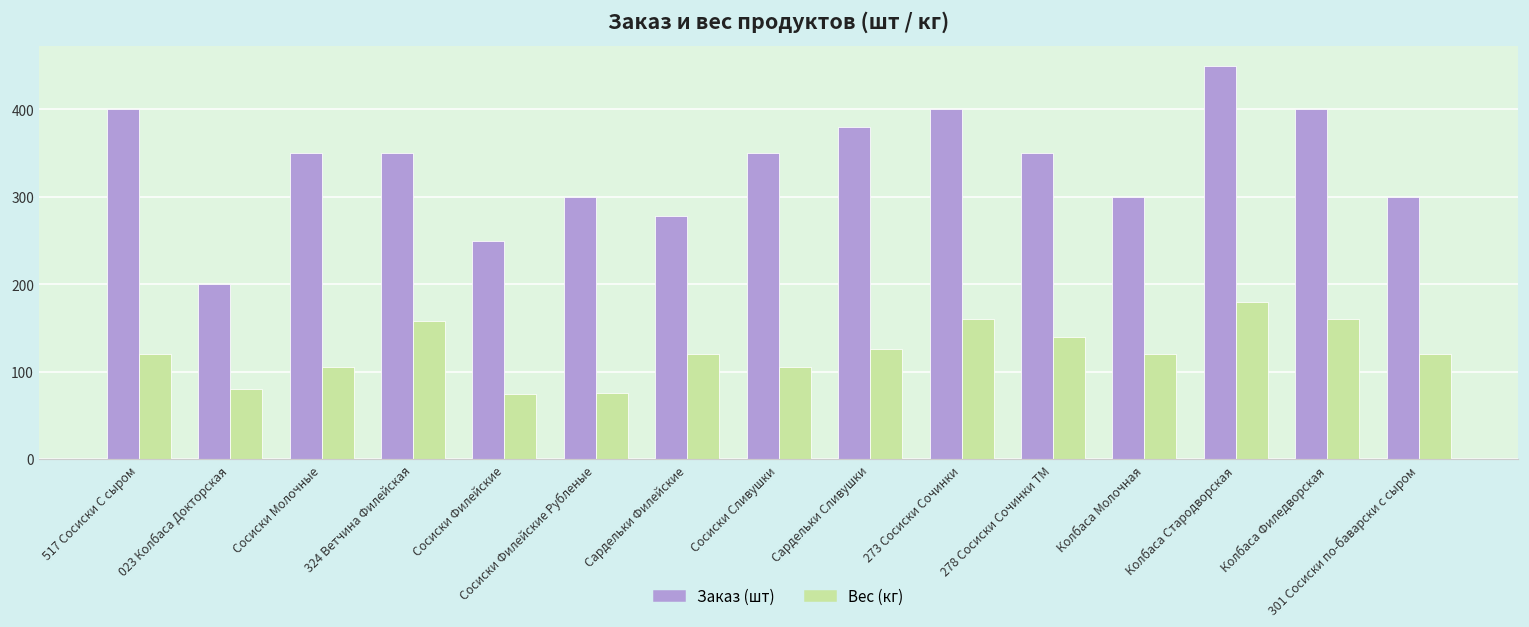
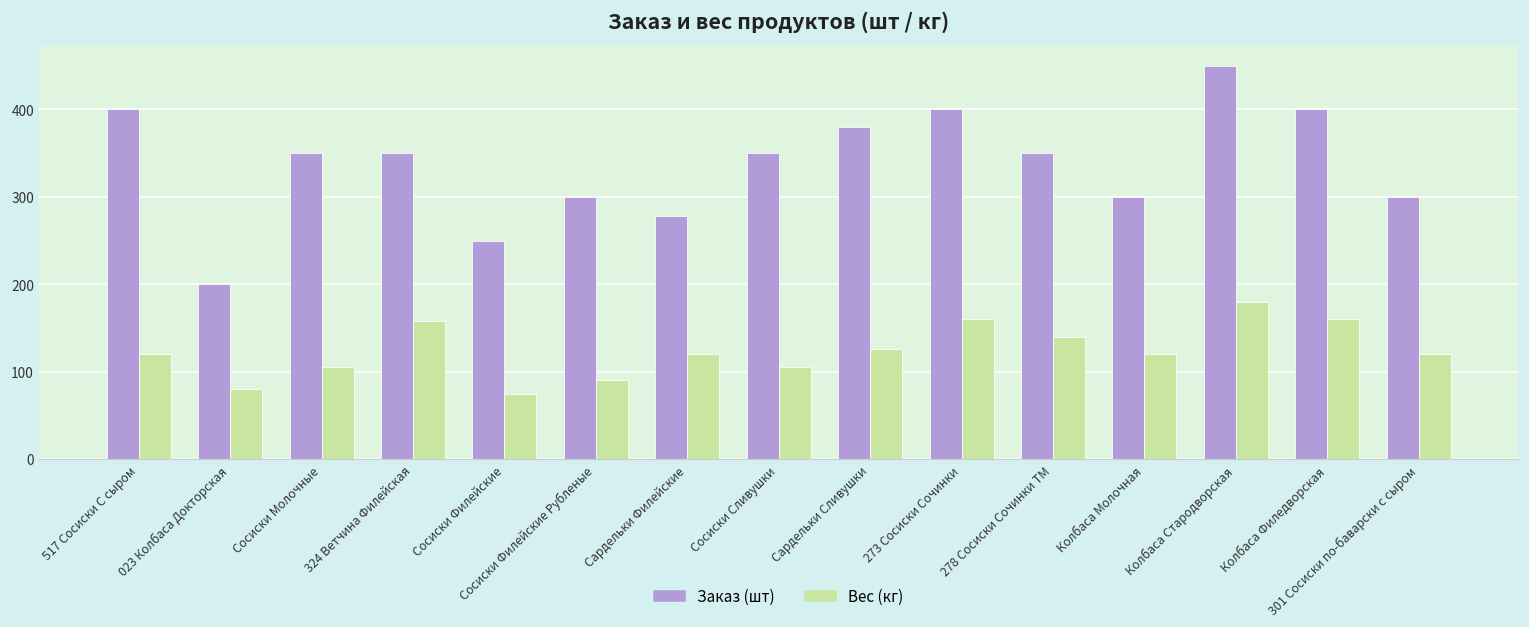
  {
    "Заказ (шт)": {
      "517 Сосиски С сыром": 400,
      "023 Колбаса Докторская": 200,
      "Сосиски Молочные": 350,
      "324 Ветчина Филейская": 350,
      "Сосиски Филейские": 250,
      "Сосиски Филейские Рубленые": 300,
      "Сардельки Филейские": 280,
      "Сосиски Сливушки": 350,
      "Сардельки Сливушки": 380,
      "273 Сосиски Сочинки": 400,
      "278 Сосиски Сочинки ТМ": 350,
      "Колбаса Молочная": 300,
      "Колбаса Стародворская": 450,
      "Колбаса Филедворская": 400,
      "301 Сосиски по-баварски с сыром": 300
    },
    "Вес (кг)": {
      "517 Сосиски С сыром": 120,
      "023 Колбаса Докторская": 80,
      "Сосиски Молочные": 110,
      "324 Ветчина Филейская": 160,
      "Сосиски Филейские": 80,
-     "Сосиски Филейские Рубленые": 80,
+     "Сосиски Филейские Рубленые": 90,
      "Сардельки Филейские": 120,
      "Сосиски Сливушки": 110,
      "Сардельки Сливушки": 130,
      "273 Сосиски Сочинки": 160,
      "278 Сосиски Сочинки ТМ": 140,
      "Колбаса Молочная": 120,
      "Колбаса Стародворская": 180,
      "Колбаса Филедворская": 160,
      "301 Сосиски по-баварски с сыром": 120
    }
  }
